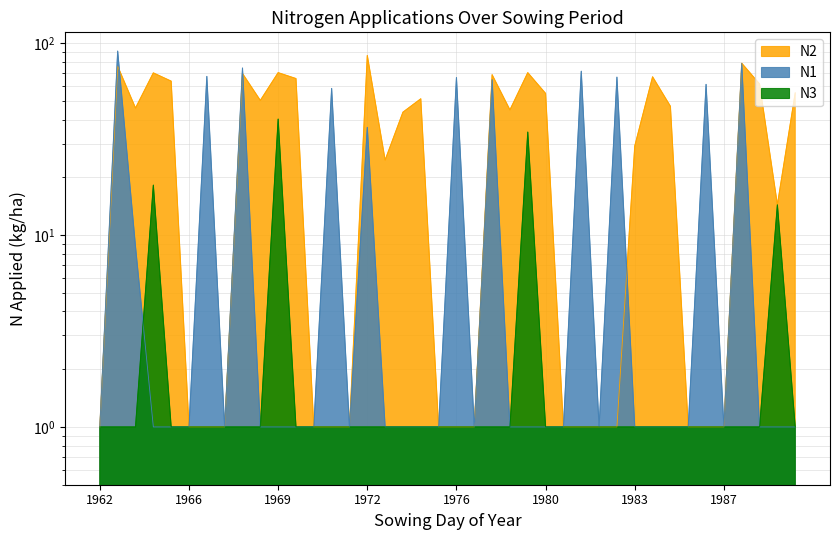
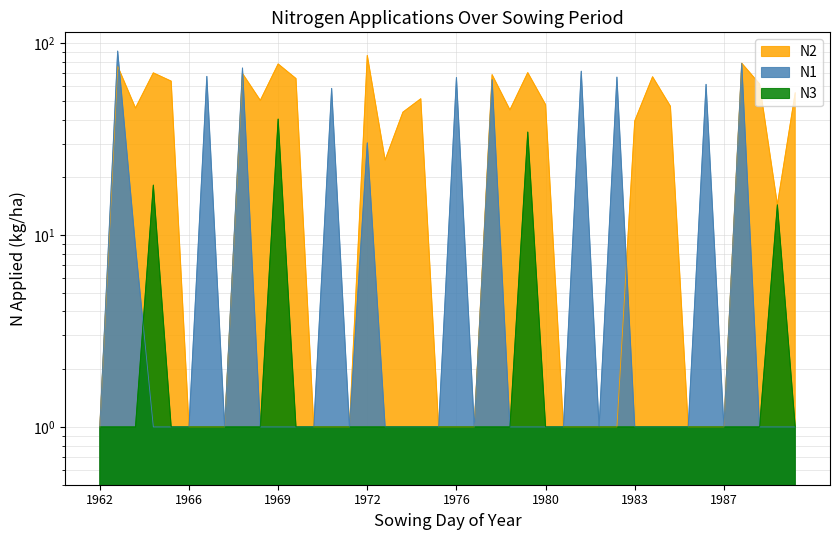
  {
    "N2": {
-     "1969": 70,
+     "1969": 78,
      "1972": 90,
-     "1980": 55,
-     "1983": 29
+     "1980": 48,
+     "1983": 39
    },
    "N1": {
      "1969": 1,
-     "1972": 36,
+     "1972": 30,
      "1976": 66
    },
    "N3": {
      "1969": 40,
      "1972": 1
    }
  }
